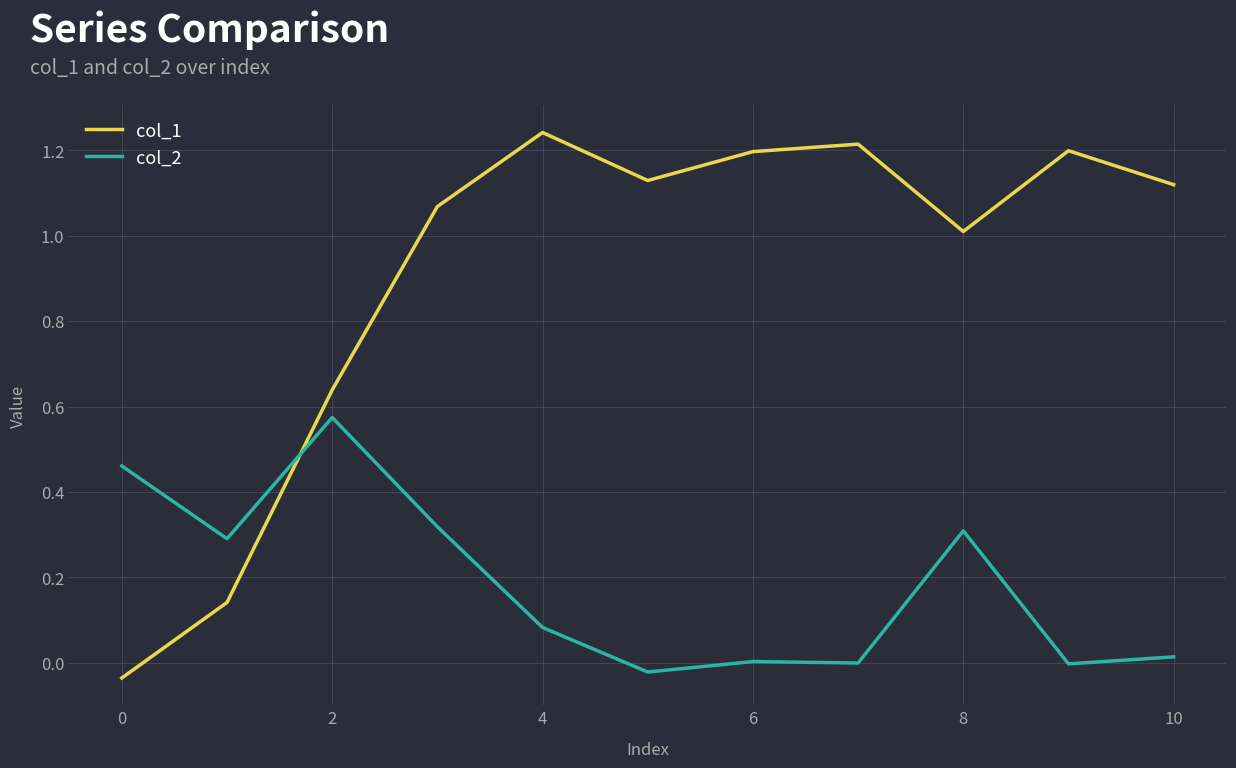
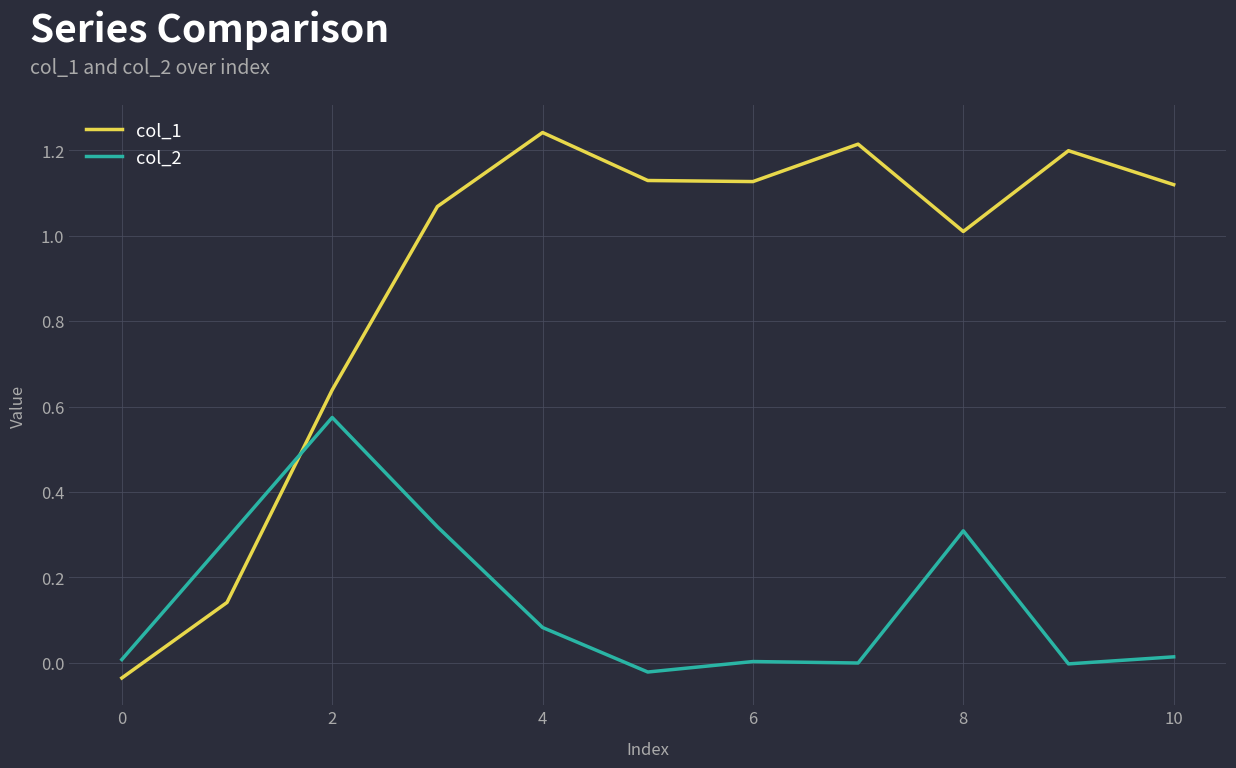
  {
    "col_1": {
      "0": -0.04,
      "2": 0.64,
      "4": 1.24,
-     "6": 1.20,
+     "6": 1.13,
      "8": 1.01,
      "10": 1.12
    },
    "col_2": {
-     "0": 0.46,
+     "0": 0.01,
      "2": 0.57,
      "4": 0.08,
      "6": 0.00,
      "8": 0.31,
      "10": 0.01
    }
  }
